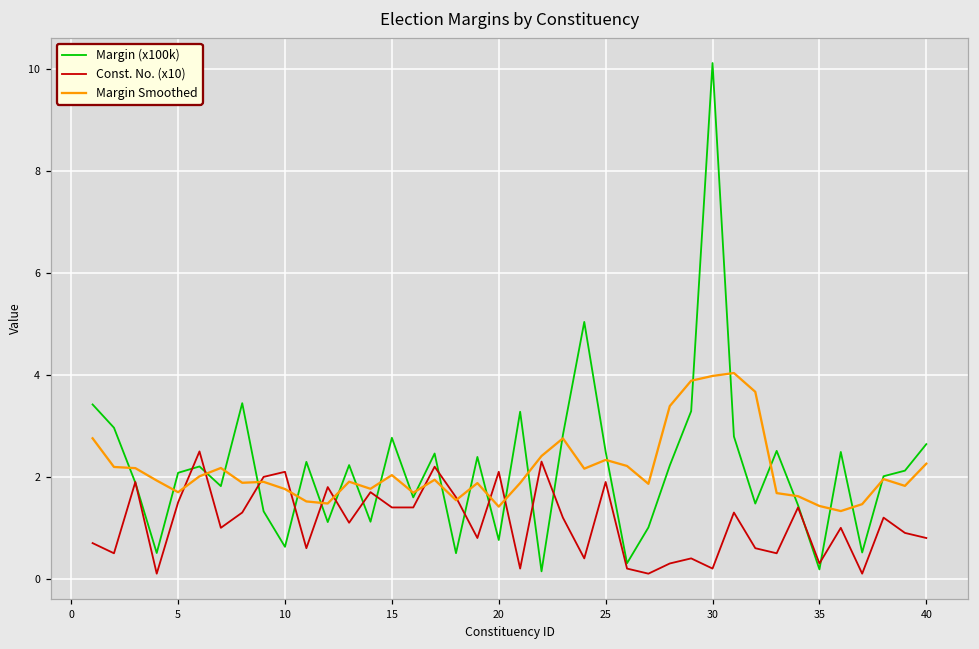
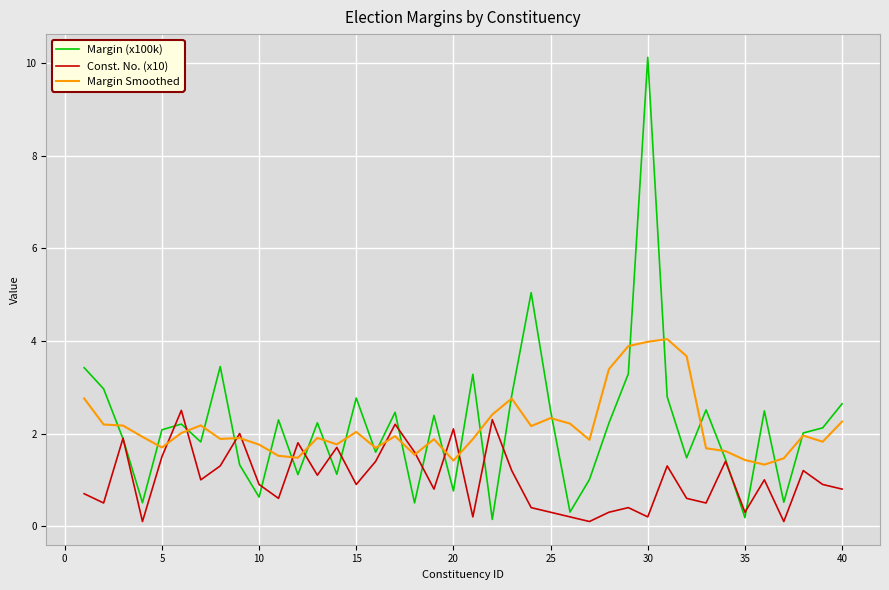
  {
    "Margin (x100k)": {
      "5": 2.1,
      "10": 0.6,
      "15": 2.8,
      "20": 0.8,
      "25": 2.5,
      "30": 10.1,
      "35": 0.2,
      "40": 2.6
    },
    "Const. No. (x10)": {
      "5": 1.5,
-     "10": 2.1,
-     "15": 1.4,
+     "10": 0.9,
+     "15": 0.9,
      "20": 2.1,
-     "25": 1.9,
+     "25": 0.3,
      "30": 0.2,
      "35": 0.3,
      "40": 0.8
    },
    "Margin Smoothed": {
      "5": 1.7,
      "10": 1.8,
      "15": 2.0,
      "20": 1.4,
      "25": 2.3,
      "30": 4.0,
      "35": 1.4,
      "40": 2.3
    }
  }
